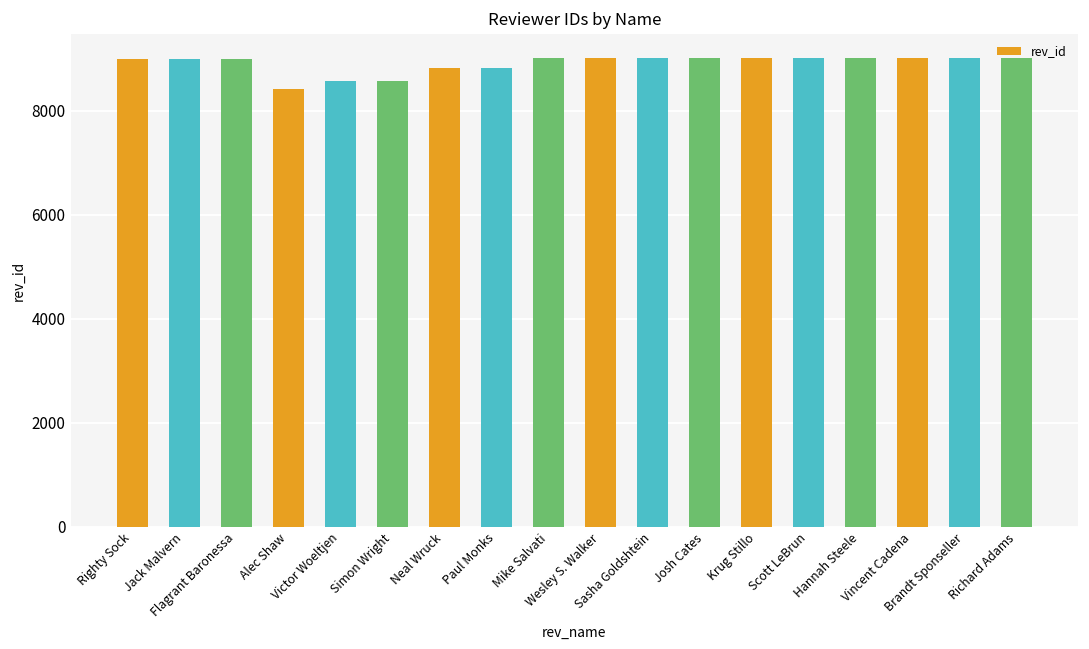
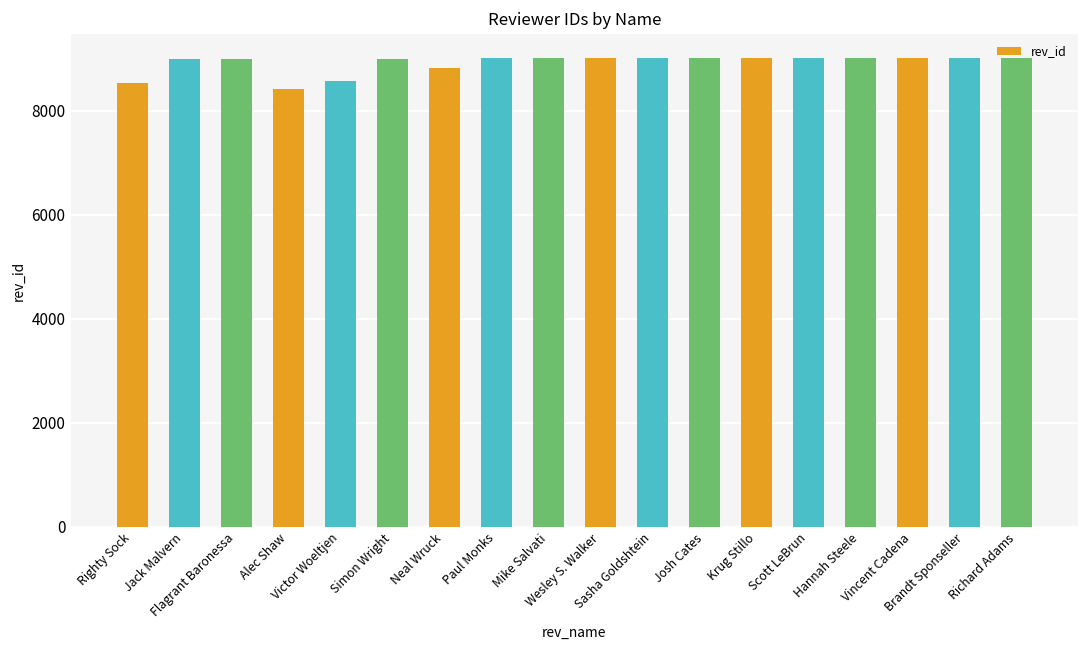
  {
-   "Righty Sock": 9000,
+   "Righty Sock": 8500,
    "Jack Malvern": 9000,
    "Flagrant Baronessa": 9000,
    "Alec Shaw": 8400,
    "Victor Woeltjen": 8600,
-   "Simon Wright": 8600,
+   "Simon Wright": 9000,
    "Neal Wruck": 8800,
-   "Paul Monks": 8800,
+   "Paul Monks": 9000,
    "Mike Salvati": 9000,
    "Wesley S. Walker": 9000,
    "Sasha Goldshtein": 9000,
    "Josh Cates": 9000,
    "Krug Stillo": 9000,
    "Scott LeBrun": 9000,
    "Hannah Steele": 9000,
    "Vincent Cadena": 9000,
    "Brandt Sponseller": 9000,
    "Richard Adams": 9000
  }
